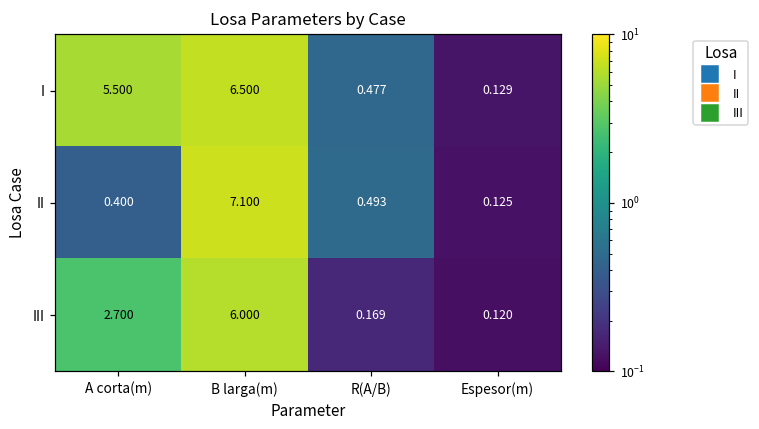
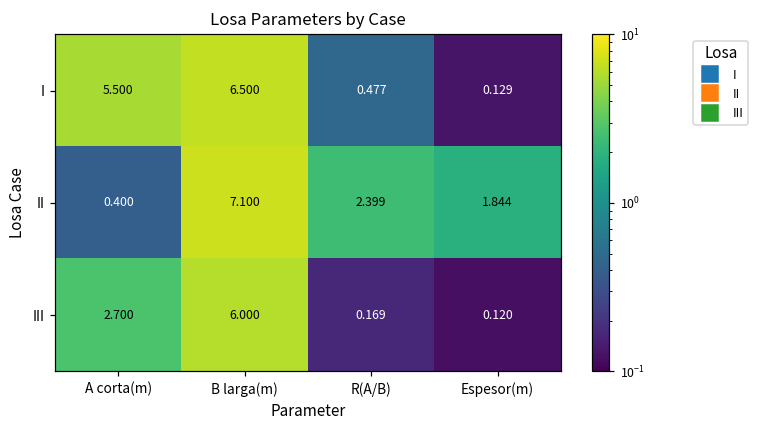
  {
    "I": {
      "A corta(m)": 5.500,
      "B larga(m)": 6.500,
      "R(A/B)": 0.477,
      "Espesor(m)": 0.129
    },
    "II": {
      "A corta(m)": 0.400,
      "B larga(m)": 7.100,
-     "R(A/B)": 0.493,
-     "Espesor(m)": 0.125
+     "R(A/B)": 2.399,
+     "Espesor(m)": 1.844
    },
    "III": {
      "A corta(m)": 2.700,
      "B larga(m)": 6.000,
      "R(A/B)": 0.169,
      "Espesor(m)": 0.120
    }
  }
